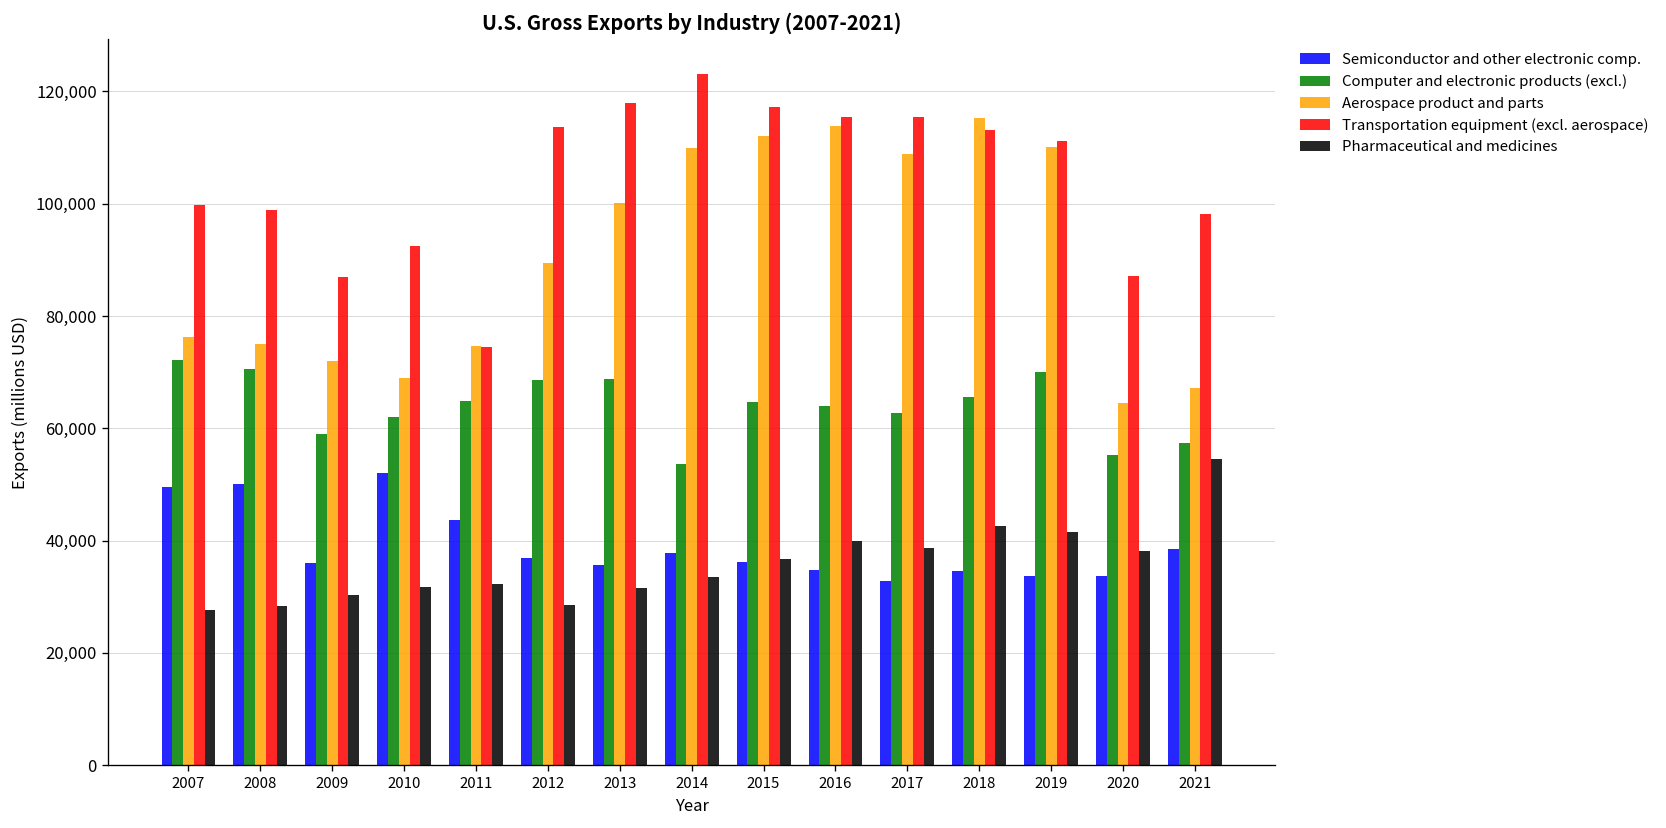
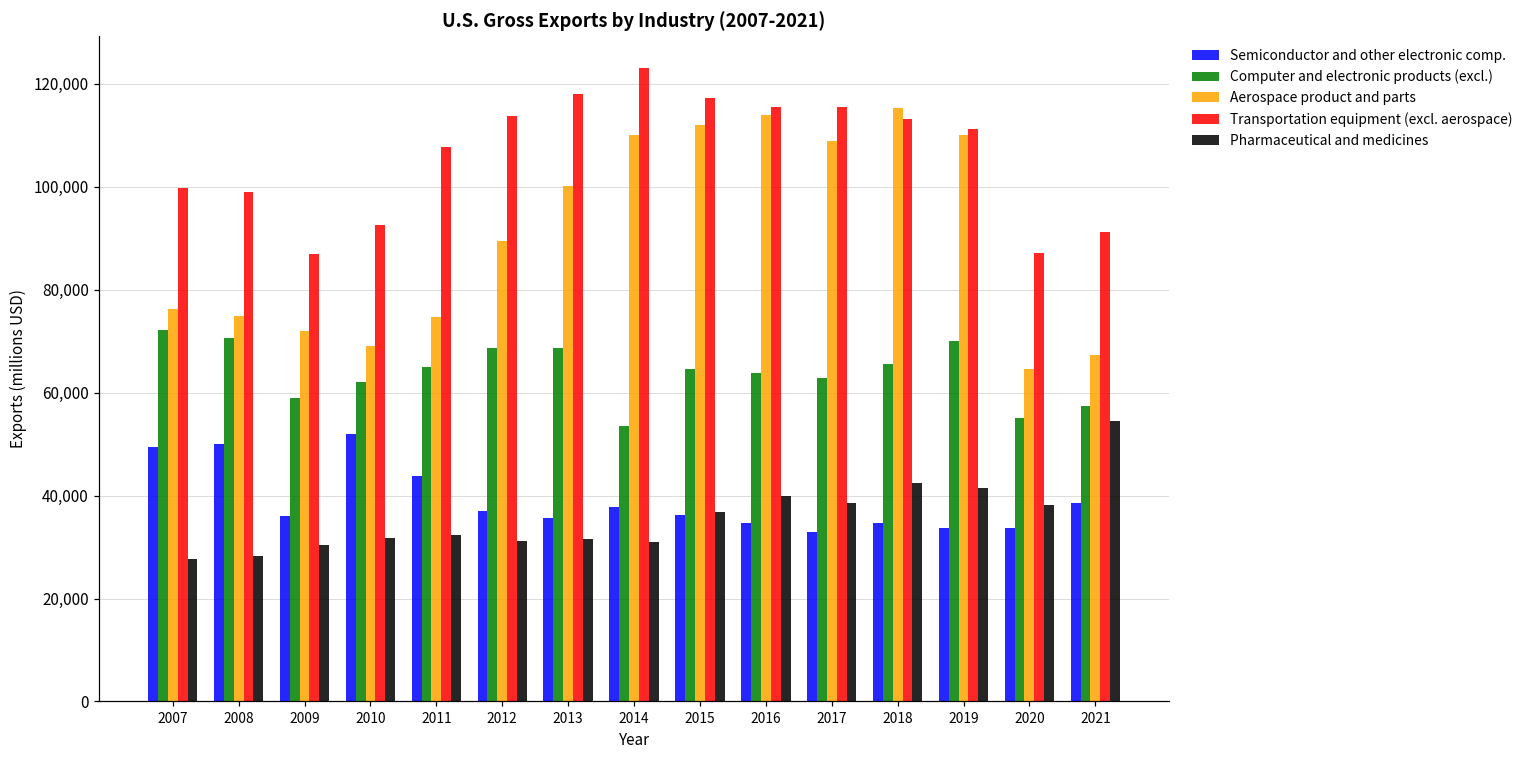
  {
    "Semiconductor and other electronic comp.": {
      "2007": "49,000",
      "2008": "50,000",
      "2009": "36,000",
      "2010": "52,000",
      "2011": "44,000",
      "2012": "37,000",
      "2013": "36,000",
      "2014": "38,000",
      "2015": "36,000",
      "2016": "35,000",
      "2017": "33,000",
      "2018": "35,000",
      "2019": "34,000",
      "2020": "34,000",
      "2021": "39,000"
    },
    "Computer and electronic products (excl.)": {
      "2007": "72,000",
      "2008": "71,000",
      "2009": "59,000",
      "2010": "62,000",
      "2011": "65,000",
      "2012": "69,000",
      "2013": "69,000",
      "2014": "54,000",
      "2015": "65,000",
      "2016": "64,000",
      "2017": "63,000",
      "2018": "66,000",
      "2019": "70,000",
      "2020": "55,000",
      "2021": "57,000"
    },
    "Aerospace product and parts": {
      "2007": "76,000",
      "2008": "75,000",
      "2009": "72,000",
      "2010": "69,000",
      "2011": "75,000",
      "2012": "89,000",
      "2013": "100,000",
      "2014": "110,000",
      "2015": "112,000",
      "2016": "114,000",
      "2017": "109,000",
      "2018": "115,000",
      "2019": "110,000",
      "2020": "65,000",
      "2021": "67,000"
    },
    "Transportation equipment (excl. aerospace)": {
      "2007": "100,000",
      "2008": "99,000",
      "2009": "87,000",
      "2010": "92,000",
-     "2011": "74,000",
+     "2011": "108,000",
      "2012": "114,000",
      "2013": "118,000",
      "2014": "123,000",
      "2015": "117,000",
      "2016": "115,000",
      "2017": "115,000",
      "2018": "113,000",
      "2019": "111,000",
      "2020": "87,000",
-     "2021": "98,000"
+     "2021": "91,000"
    },
    "Pharmaceutical and medicines": {
      "2007": "28,000",
      "2008": "28,000",
      "2009": "30,000",
      "2010": "32,000",
      "2011": "32,000",
-     "2012": "28,000",
+     "2012": "31,000",
      "2013": "32,000",
-     "2014": "33,000",
+     "2014": "31,000",
      "2015": "37,000",
      "2016": "40,000",
      "2017": "39,000",
      "2018": "43,000",
      "2019": "41,000",
      "2020": "38,000",
      "2021": "55,000"
    }
  }
